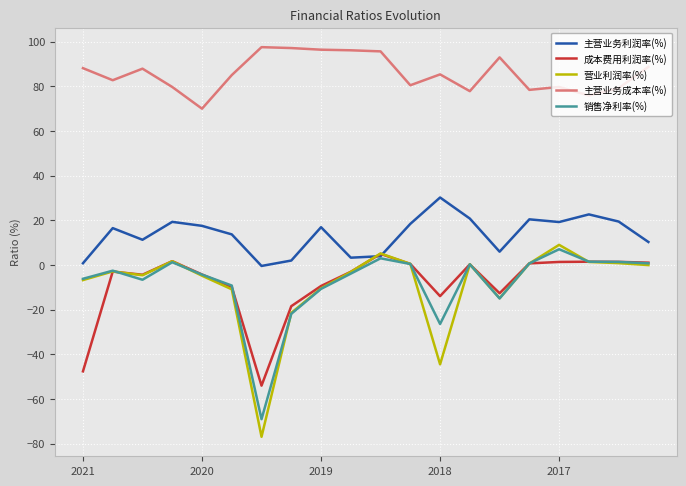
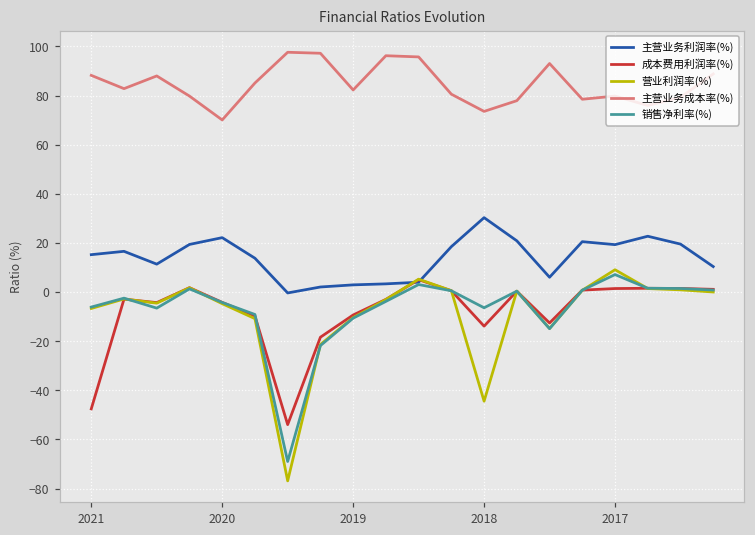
  {
    "主营业务利润率(%)": {
-     "2021": 1,
-     "2020": 18,
-     "2019": 17,
+     "2021": 15,
+     "2020": 22,
+     "2019": 3,
      "2018": 30,
      "2017": 19
    },
    "成本费用利润率(%)": {
      "2021": -48,
      "2018": -14,
      "2017": 1
    },
    "营业利润率(%)": {
      "2018": -44,
      "2017": 9
    },
    "主营业务成本率(%)": {
      "2021": 88,
      "2020": 70,
-     "2019": 96,
-     "2018": 85
+     "2019": 82,
+     "2018": 74
    },
    "销售净利率(%)": {
-     "2018": -26,
+     "2018": -6,
      "2017": 7
    }
  }
